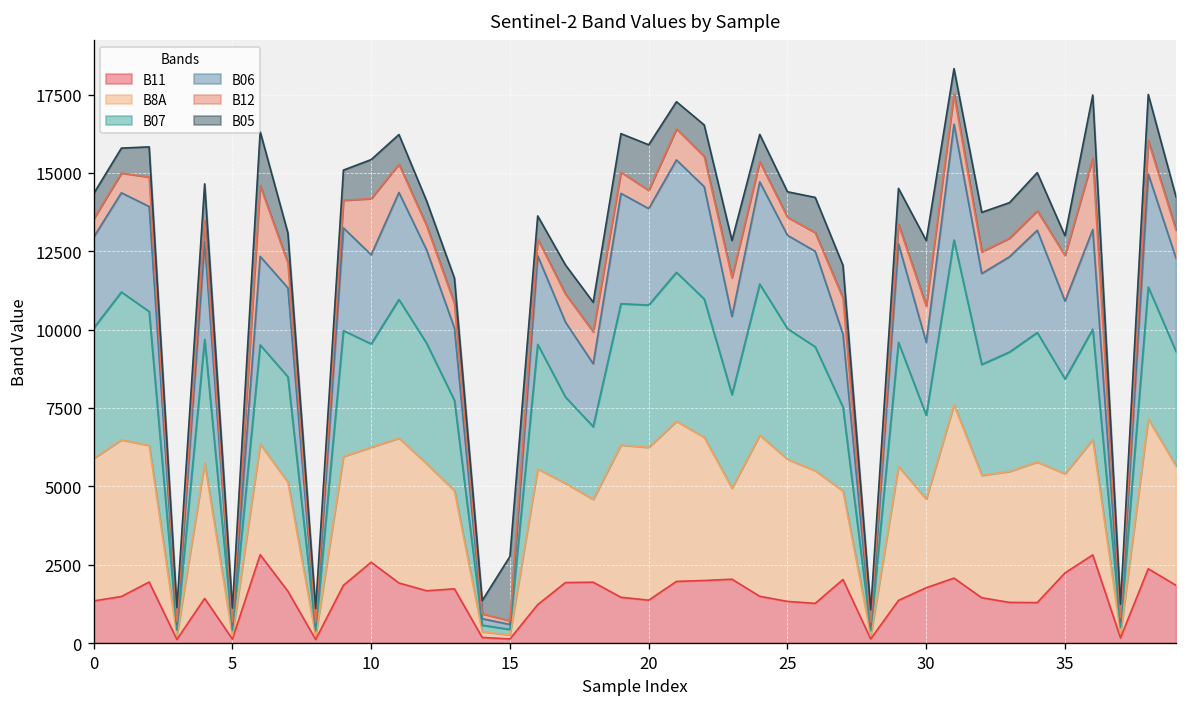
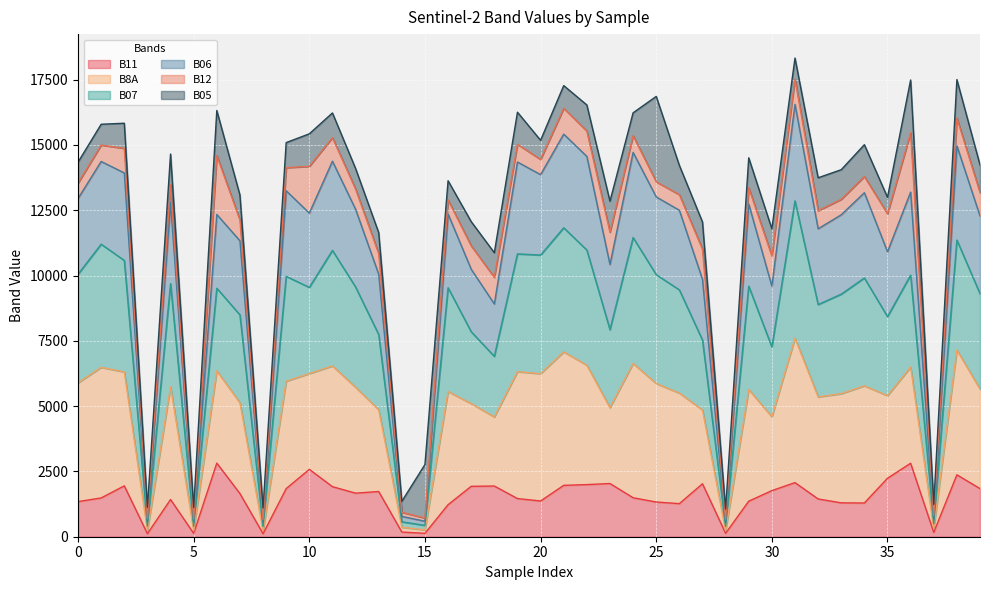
  {
    "B05": {
      "0": 800,
      "5": 400,
      "10": 1200,
      "15": 2100,
-     "20": 1500,
-     "25": 800,
-     "30": 2100,
+     "20": 700,
+     "25": 3300,
+     "30": 1000,
      "35": 600
    }
  }
